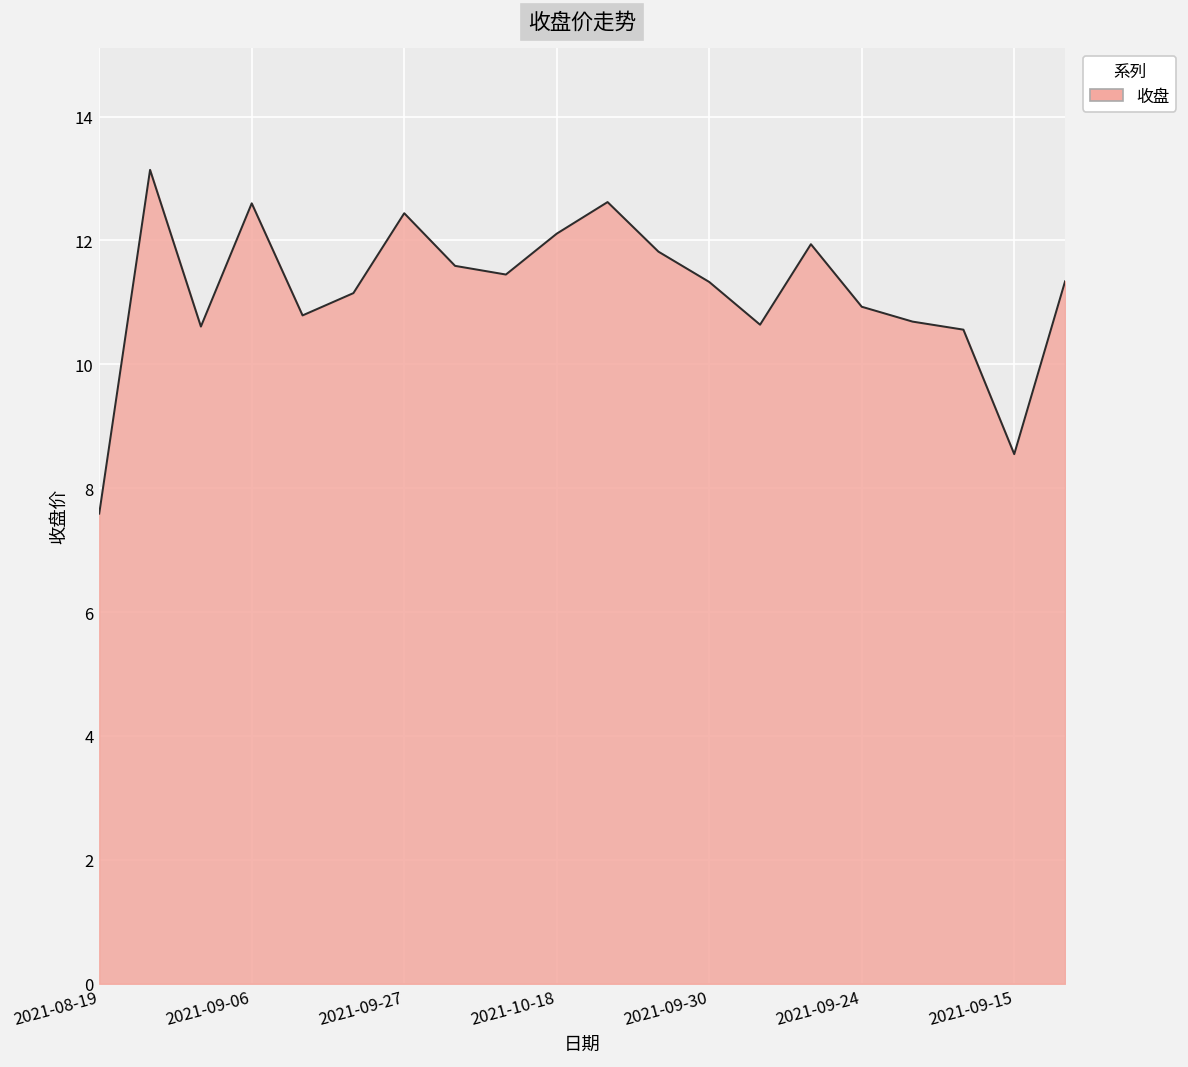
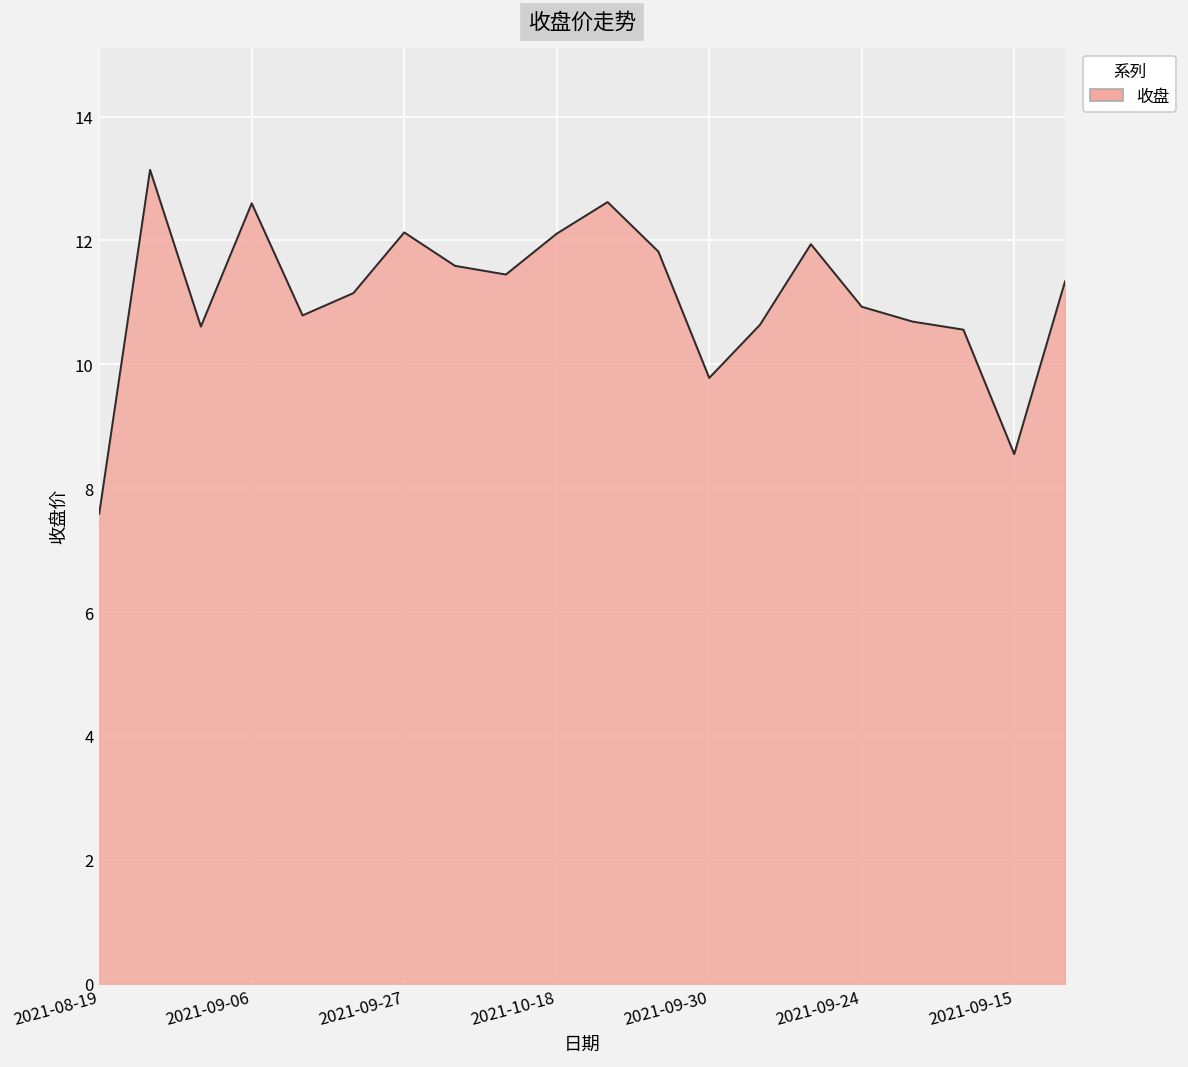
  {
    "2021-08-19": 7.6,
    "2021-09-06": 12.6,
-   "2021-09-27": 12.4,
+   "2021-09-27": 12.1,
    "2021-10-18": 12.1,
-   "2021-09-30": 11.3,
+   "2021-09-30": 9.8,
    "2021-09-24": 10.9,
    "2021-09-15": 8.6
  }
